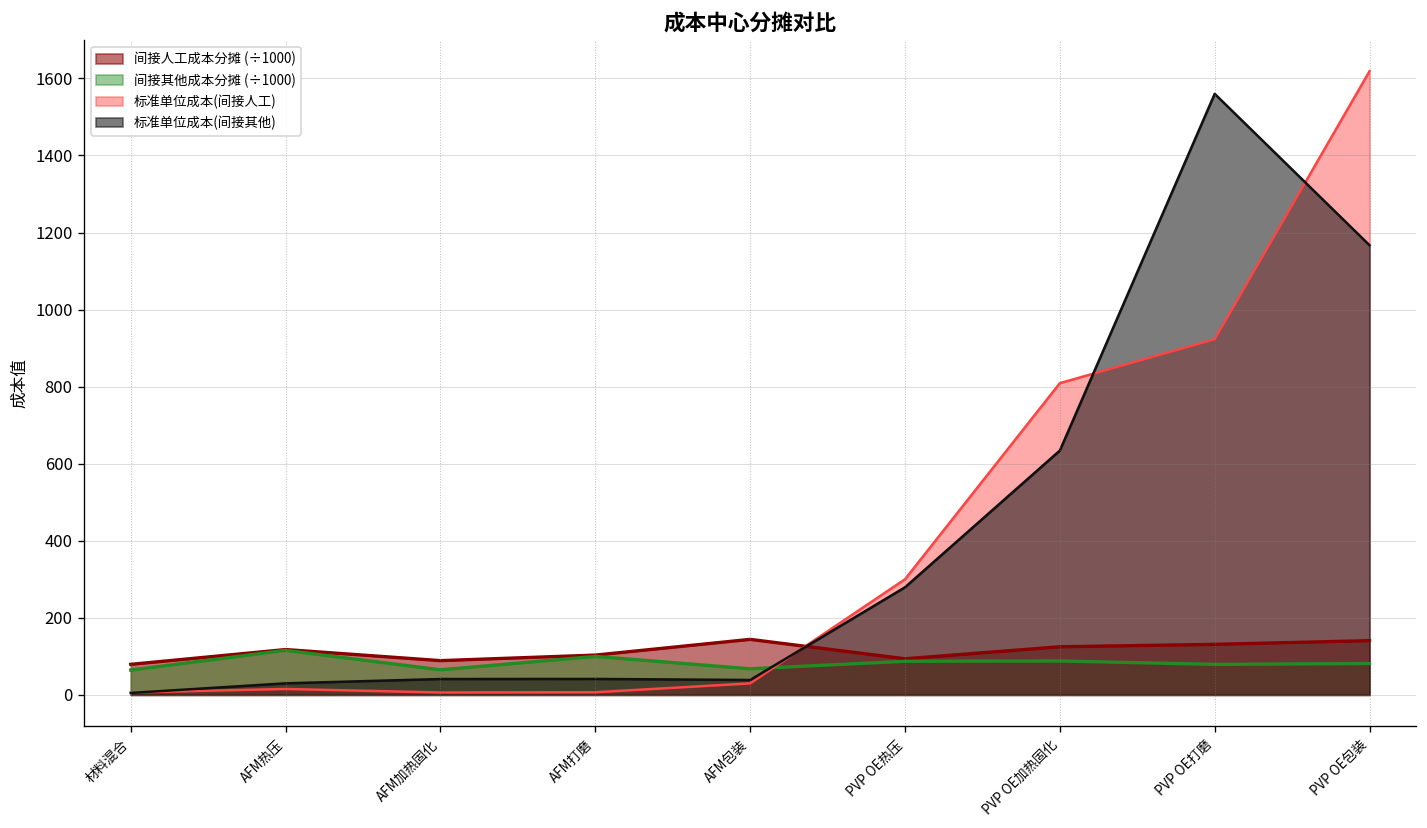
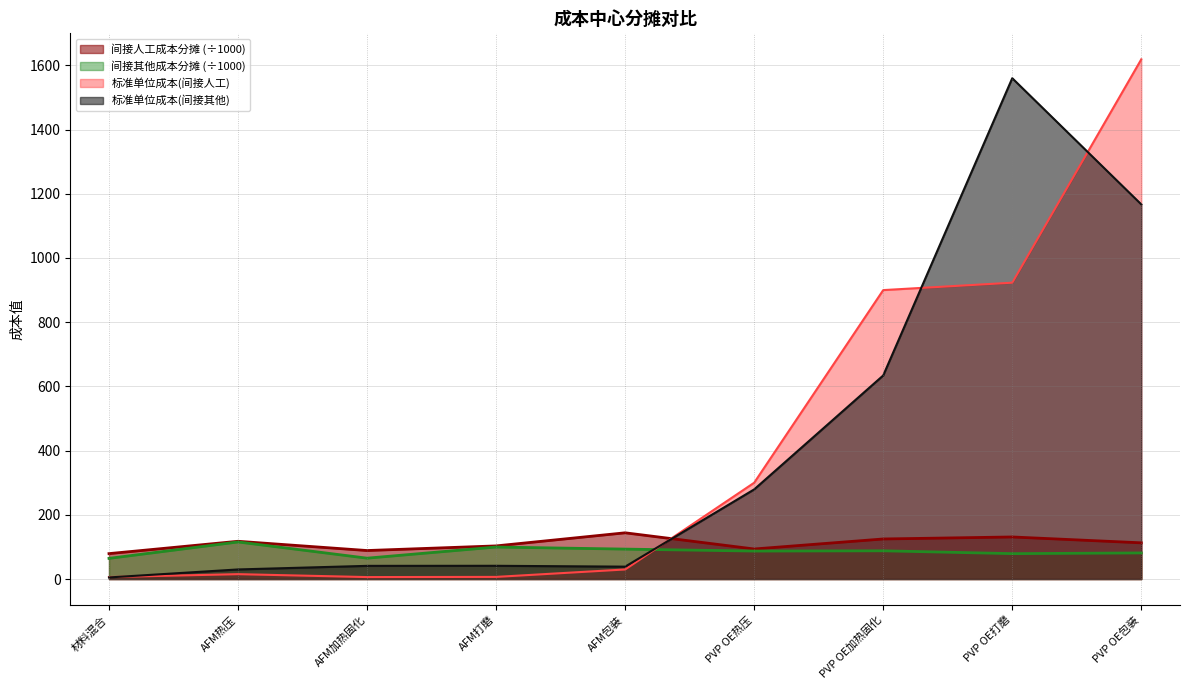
  {
    "间接人工成本分摊 (÷1000)": {
      "材料混合": 80,
      "AFM加热固化": 90,
      "AFM包装": 140,
      "PVP OE加热固化": 120,
      "PVP OE打磨": 130,
-     "PVP OE包装": 140
+     "PVP OE包装": 110
    },
    "间接其他成本分摊 (÷1000)": {
      "材料混合": 60,
      "AFM加热固化": 70,
-     "AFM包装": 70,
+     "AFM包装": 90,
      "PVP OE加热固化": 90,
      "PVP OE打磨": 80,
      "PVP OE包装": 80
    },
    "标准单位成本(间接人工)": {
      "AFM热压": 20,
      "AFM加热固化": 10,
      "AFM打磨": 10,
      "AFM包装": 30,
      "PVP OE热压": 300,
-     "PVP OE加热固化": 810,
+     "PVP OE加热固化": 900,
      "PVP OE打磨": 920,
      "PVP OE包装": 1620
    },
    "标准单位成本(间接其他)": {
      "AFM热压": 30,
      "AFM加热固化": 40,
      "AFM打磨": 40,
      "AFM包装": 40,
      "PVP OE热压": 280,
      "PVP OE加热固化": 630,
      "PVP OE打磨": 1560,
      "PVP OE包装": 1170
    }
  }
